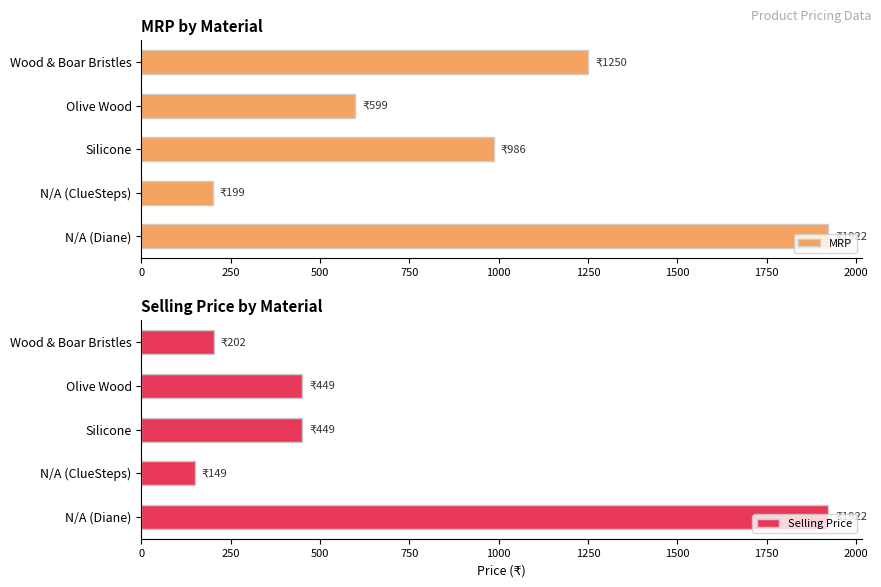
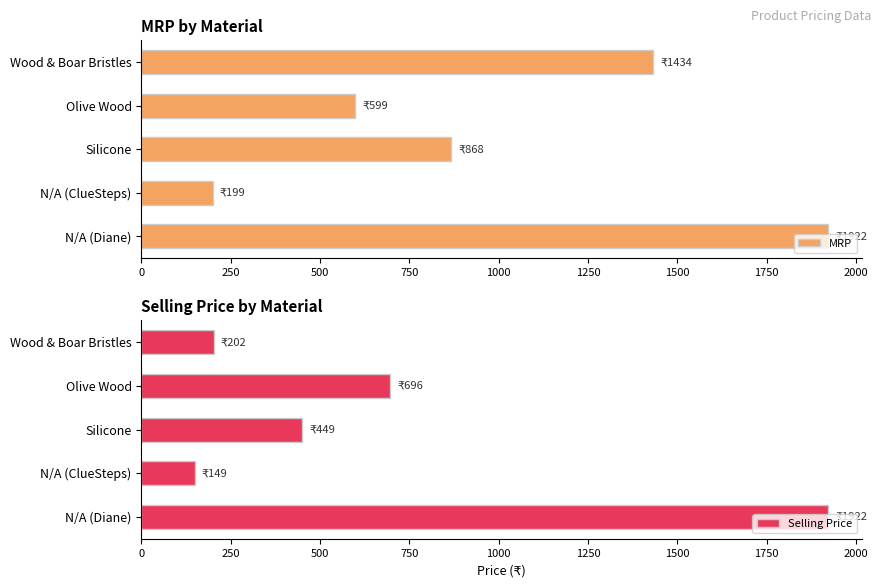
  {
    "MRP by Material": {
-     "Wood & Boar Bristles": 1250,
+     "Wood & Boar Bristles": 1434,
      "Olive Wood": 599,
-     "Silicone": 986,
+     "Silicone": 868,
      "N/A (ClueSteps)": 199
    },
    "Selling Price by Material": {
      "Wood & Boar Bristles": 202,
-     "Olive Wood": 449,
+     "Olive Wood": 696,
      "Silicone": 449,
      "N/A (ClueSteps)": 149
    }
  }
